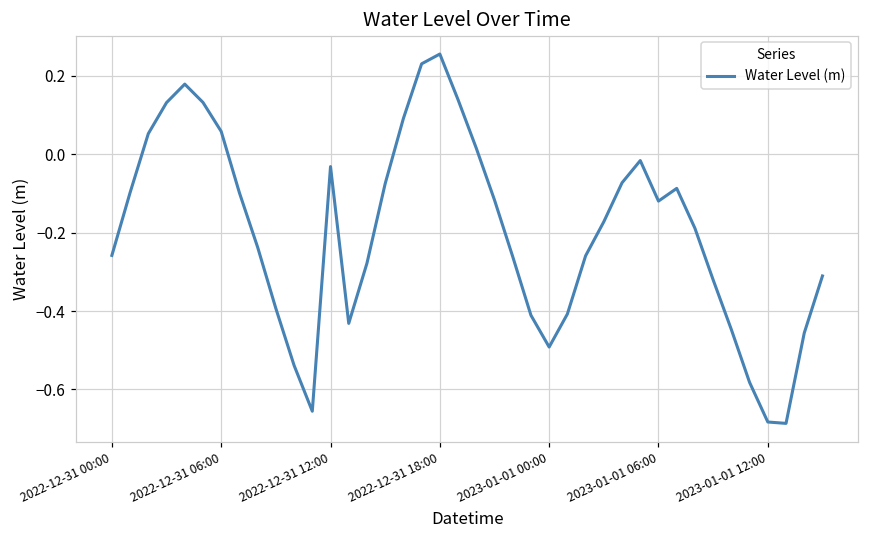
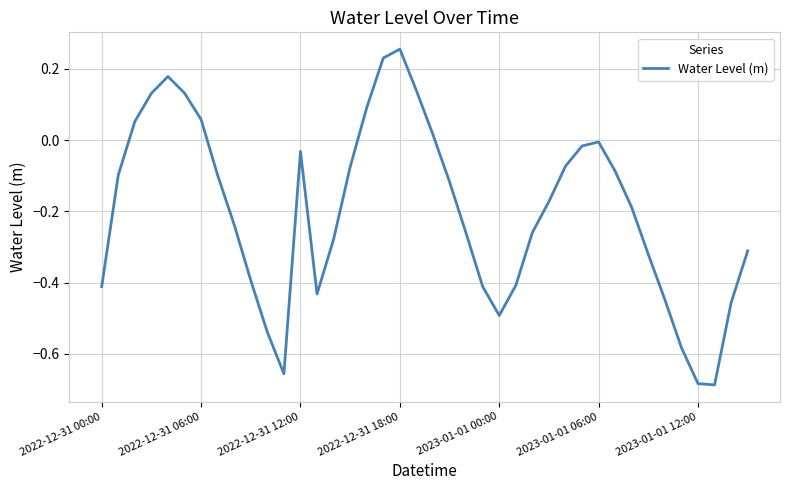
  {
-   "2022-12-31 00:00": -0.26,
+   "2022-12-31 00:00": -0.41,
    "2022-12-31 06:00": 0.06,
    "2022-12-31 12:00": -0.03,
    "2022-12-31 18:00": 0.26,
    "2023-01-01 00:00": -0.49,
-   "2023-01-01 06:00": -0.12,
+   "2023-01-01 06:00": 0.00,
    "2023-01-01 12:00": -0.68
  }
